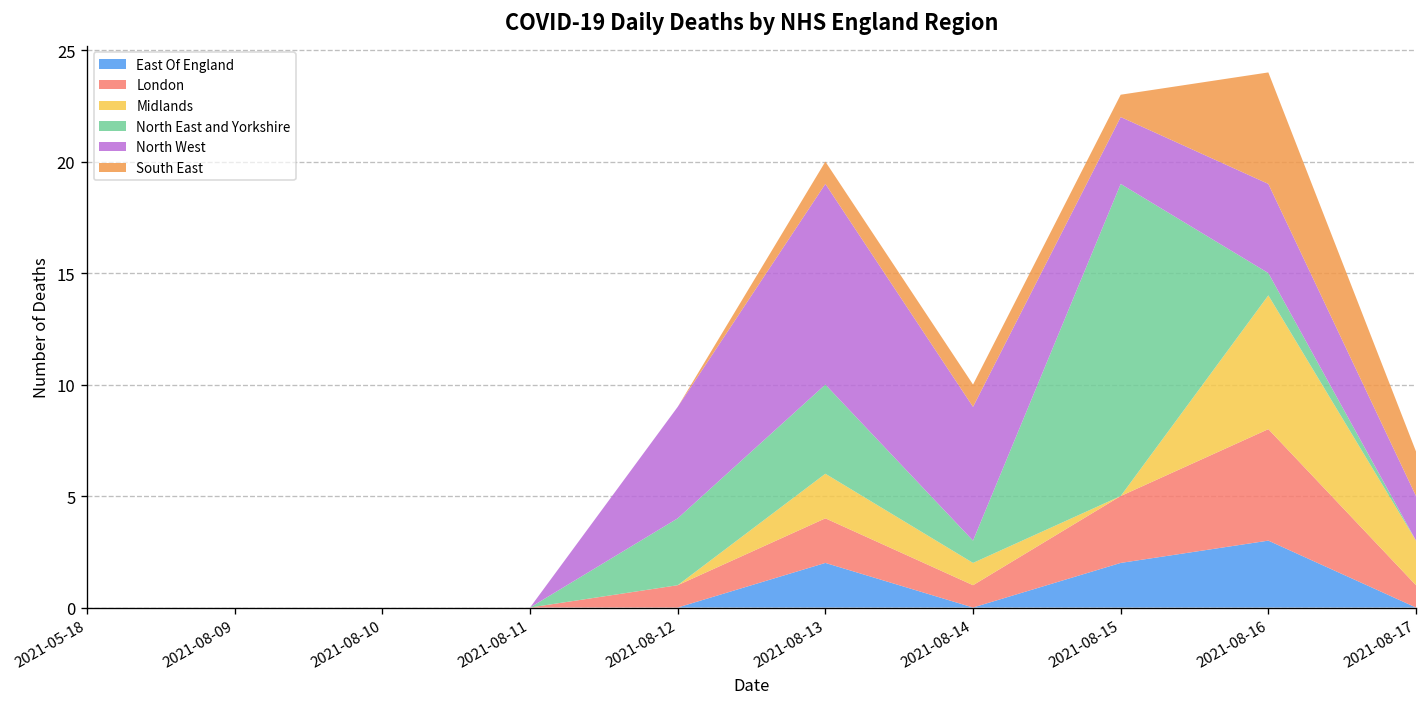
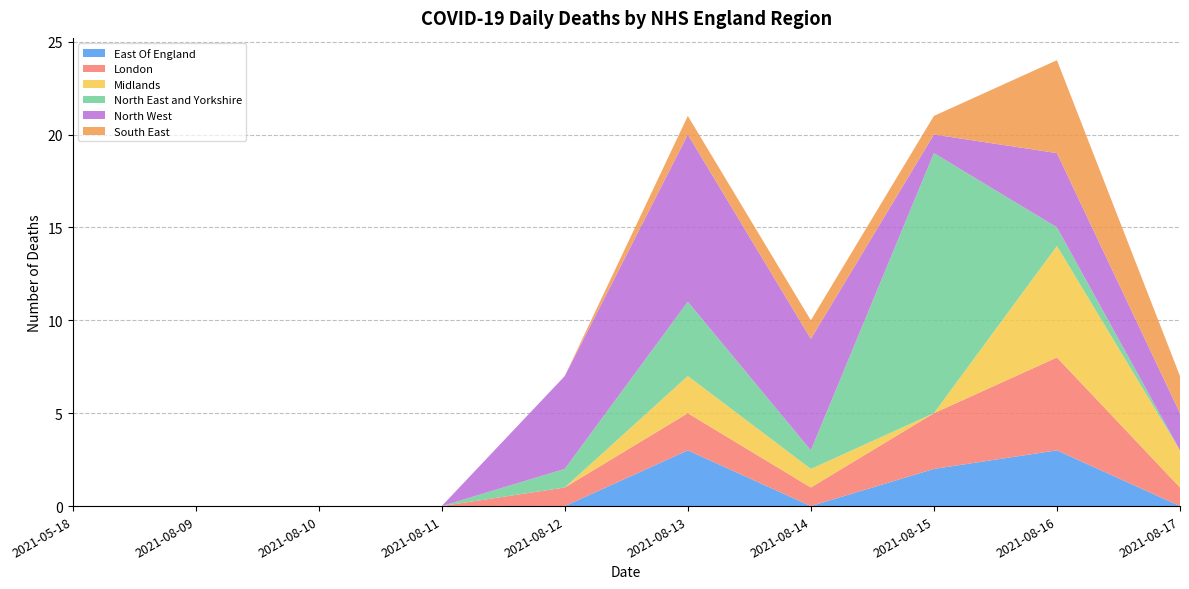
  {
    "East Of England": {
      "2021-08-12": 0,
-     "2021-08-13": 2,
+     "2021-08-13": 3,
      "2021-08-14": 0,
      "2021-08-15": 2,
      "2021-08-16": 3,
      "2021-08-17": 0
    },
    "North East and Yorkshire": {
-     "2021-08-12": 3,
+     "2021-08-12": 1,
      "2021-08-13": 4,
      "2021-08-14": 1,
      "2021-08-15": 14,
      "2021-08-16": 1
    },
    "North West": {
      "2021-08-13": 9,
      "2021-08-14": 6,
-     "2021-08-15": 3,
+     "2021-08-15": 1,
      "2021-08-16": 4,
      "2021-08-17": 2
    }
  }
